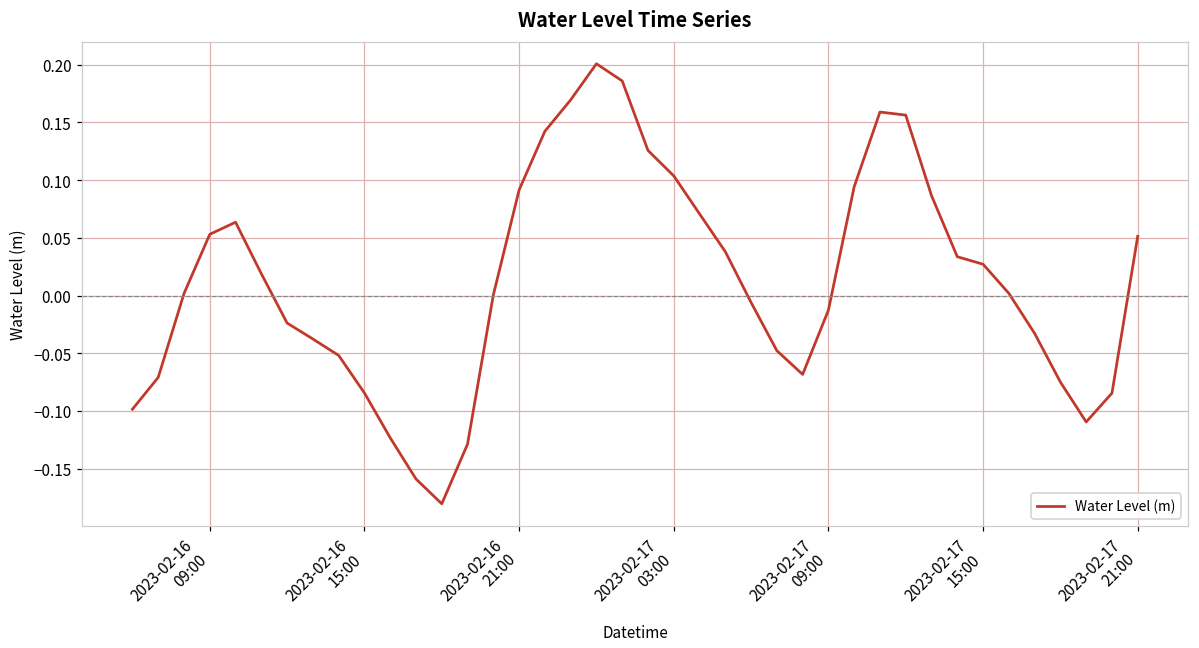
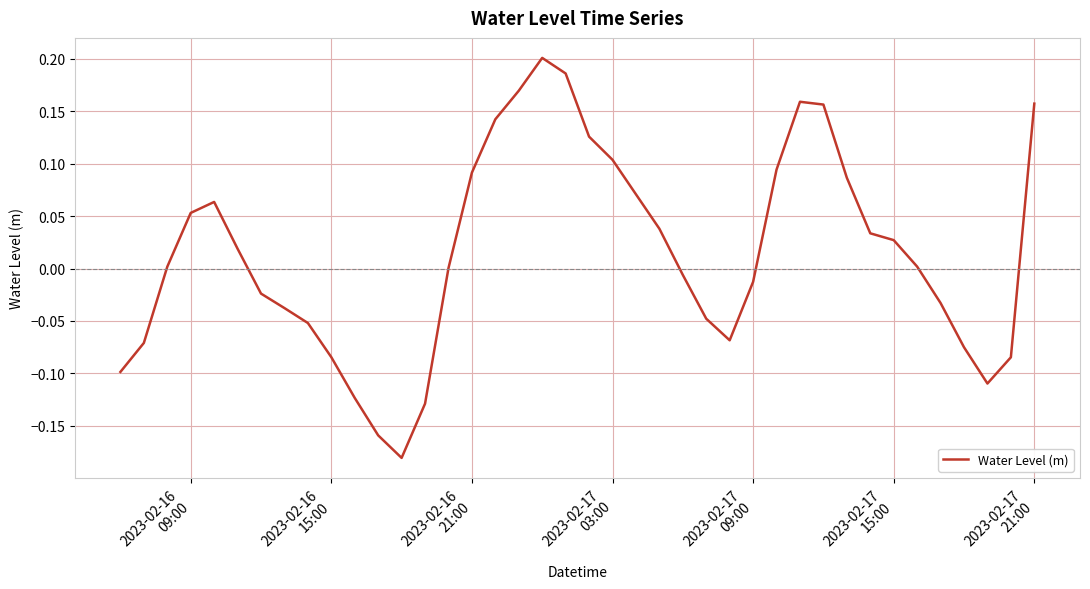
  {
    "2023-02-16 09:00": 0.053,
    "2023-02-16 15:00": -0.085,
    "2023-02-16 21:00": 0.091,
    "2023-02-17 03:00": 0.104,
    "2023-02-17 09:00": -0.013,
    "2023-02-17 15:00": 0.027,
-   "2023-02-17 21:00": 0.051
+   "2023-02-17 21:00": 0.157
  }
